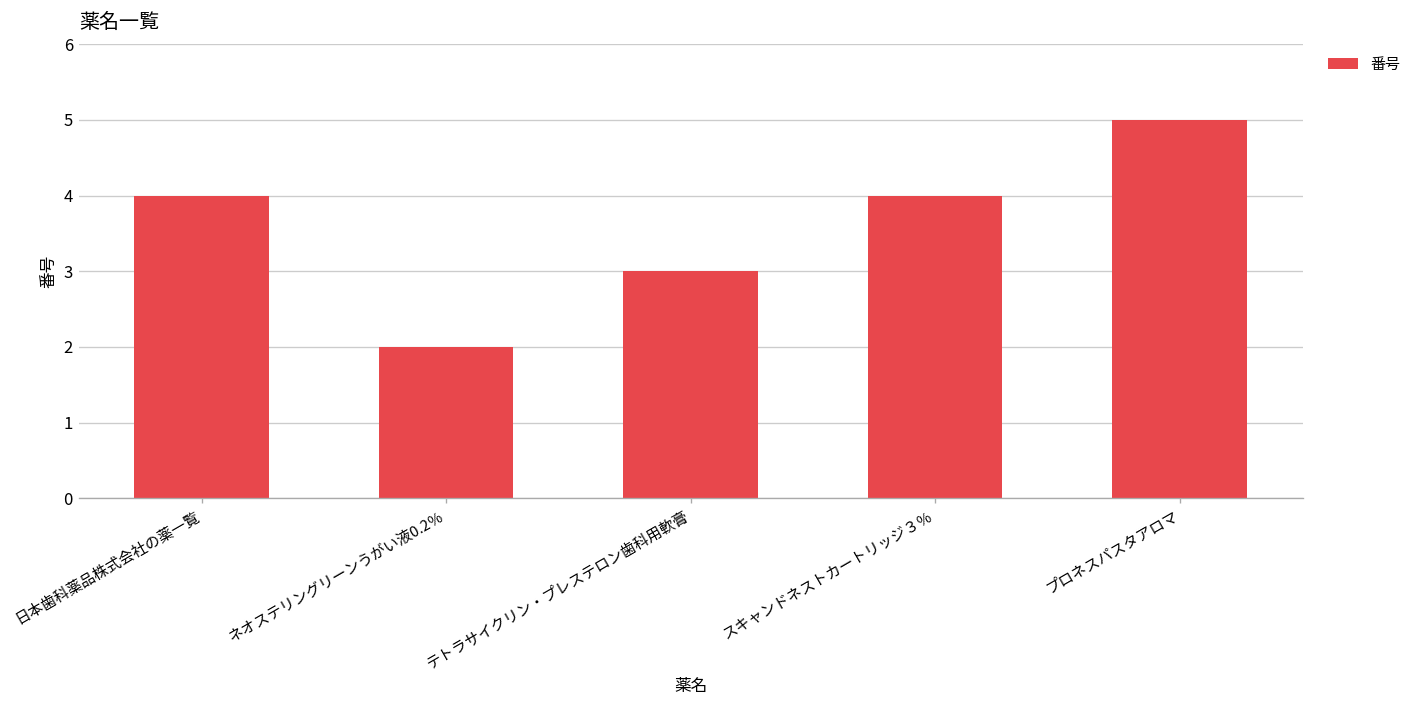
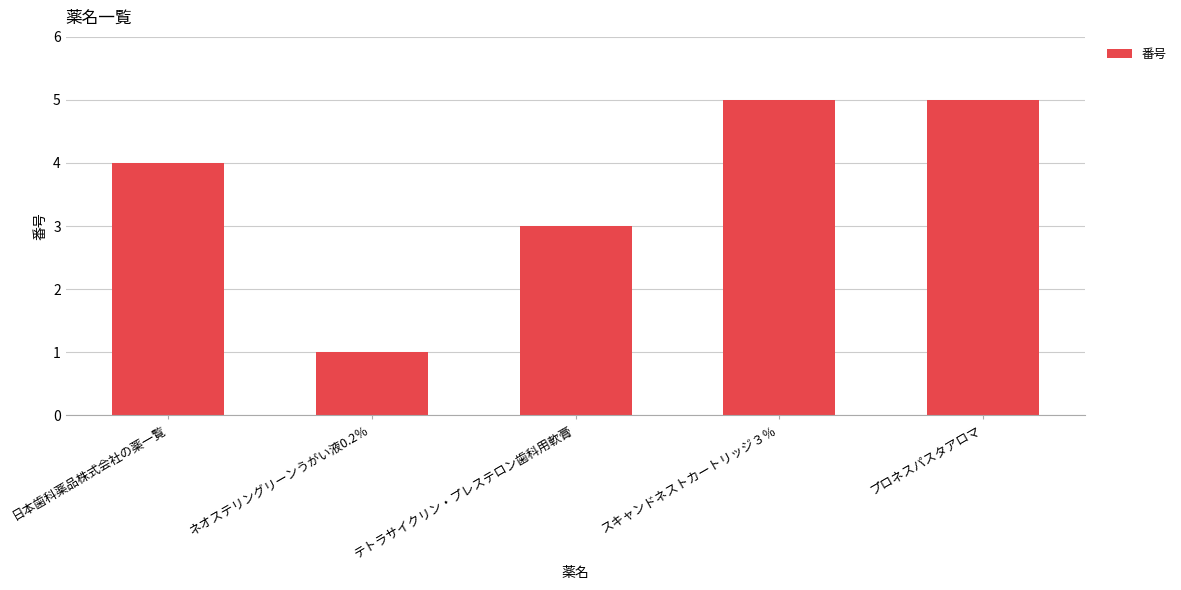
  {
    "日本歯科薬品株式会社の薬一覧": 4,
-   "ネオステリングリーンうがい液0.2％": 2,
+   "ネオステリングリーンうがい液0.2％": 1,
    "テトラサイクリン・プレステロン歯科用軟膏": 3,
-   "スキャンドネストカートリッジ３％": 4,
+   "スキャンドネストカートリッジ３％": 5,
    "プロネスパスタアロマ": 5
  }
